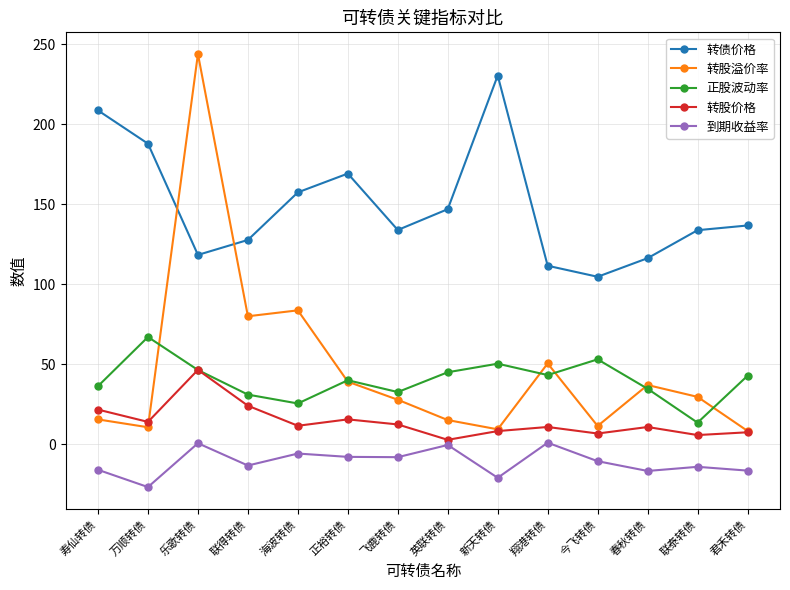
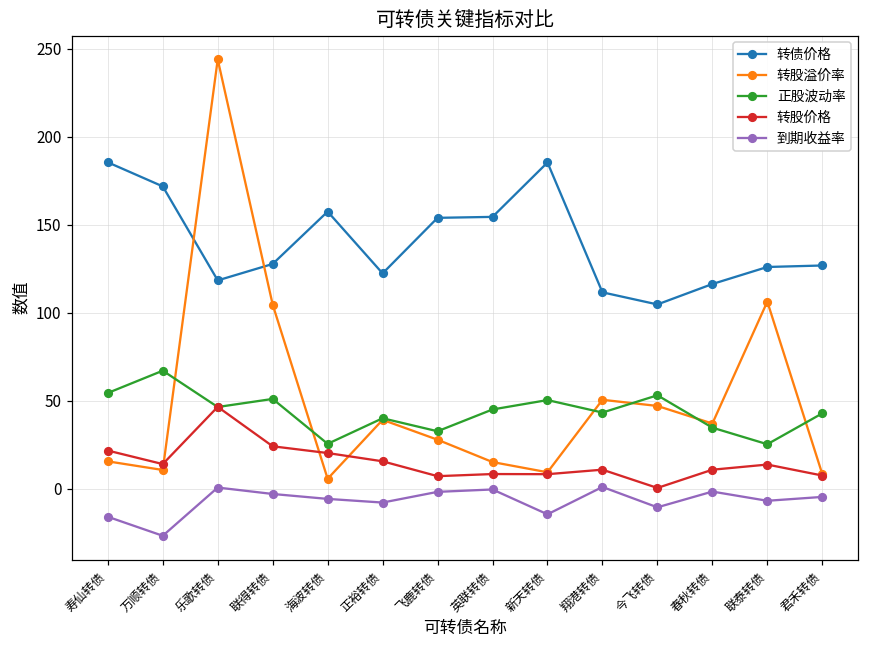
  {
    "转债价格": {
-     "寿仙转债": 209,
-     "万顺转债": 188,
+     "寿仙转债": 185,
+     "万顺转债": 172,
      "乐歌转债": 118,
      "联得转债": 128,
      "海波转债": 157,
-     "正裕转债": 169,
-     "飞鹿转债": 134,
-     "英联转债": 147,
-     "新天转债": 231,
+     "正裕转债": 122,
+     "飞鹿转债": 154,
+     "英联转债": 154,
+     "新天转债": 185,
      "翔港转债": 112,
      "今飞转债": 105,
      "春秋转债": 116,
-     "联泰转债": 134,
-     "君禾转债": 137
+     "联泰转债": 126,
+     "君禾转债": 127
    },
    "转股溢价率": {
      "寿仙转债": 16,
      "万顺转债": 11,
      "乐歌转债": 244,
-     "联得转债": 80,
-     "海波转债": 84,
+     "联得转债": 105,
+     "海波转债": 6,
      "飞鹿转债": 28,
      "英联转债": 15,
      "翔港转债": 51,
-     "今飞转债": 11,
+     "今飞转债": 47,
      "春秋转债": 37,
-     "联泰转债": 30
+     "联泰转债": 106
    },
    "正股波动率": {
-     "寿仙转债": 36,
+     "寿仙转债": 54,
      "万顺转债": 67,
-     "联得转债": 31,
+     "联得转债": 51,
      "海波转债": 25,
      "飞鹿转债": 33,
      "英联转债": 45,
      "新天转债": 50,
      "翔港转债": 43,
      "今飞转债": 53,
      "春秋转债": 35,
-     "联泰转债": 13,
+     "联泰转债": 25,
      "君禾转债": 43
    },
    "转股价格": {
      "寿仙转债": 22,
      "万顺转债": 14,
      "联得转债": 24,
-     "海波转债": 12,
+     "海波转债": 20,
      "正裕转债": 16,
-     "飞鹿转债": 12,
-     "英联转债": 3,
+     "飞鹿转债": 7,
+     "英联转债": 8,
      "翔港转债": 11,
-     "今飞转债": 7,
+     "今飞转债": 0,
      "春秋转债": 11,
-     "联泰转债": 6
+     "联泰转债": 14
    },
    "到期收益率": {
      "寿仙转债": -16,
      "万顺转债": -27,
      "乐歌转债": 1,
-     "联得转债": -13,
+     "联得转债": -3,
      "海波转债": -6,
      "正裕转债": -8,
-     "飞鹿转债": -8,
+     "飞鹿转债": -2,
      "英联转债": 0,
-     "新天转债": -21,
+     "新天转债": -15,
      "翔港转债": 1,
      "今飞转债": -11,
-     "春秋转债": -17,
-     "联泰转债": -14,
-     "君禾转债": -17
+     "春秋转债": -2,
+     "联泰转债": -7,
+     "君禾转债": -5
    }
  }
